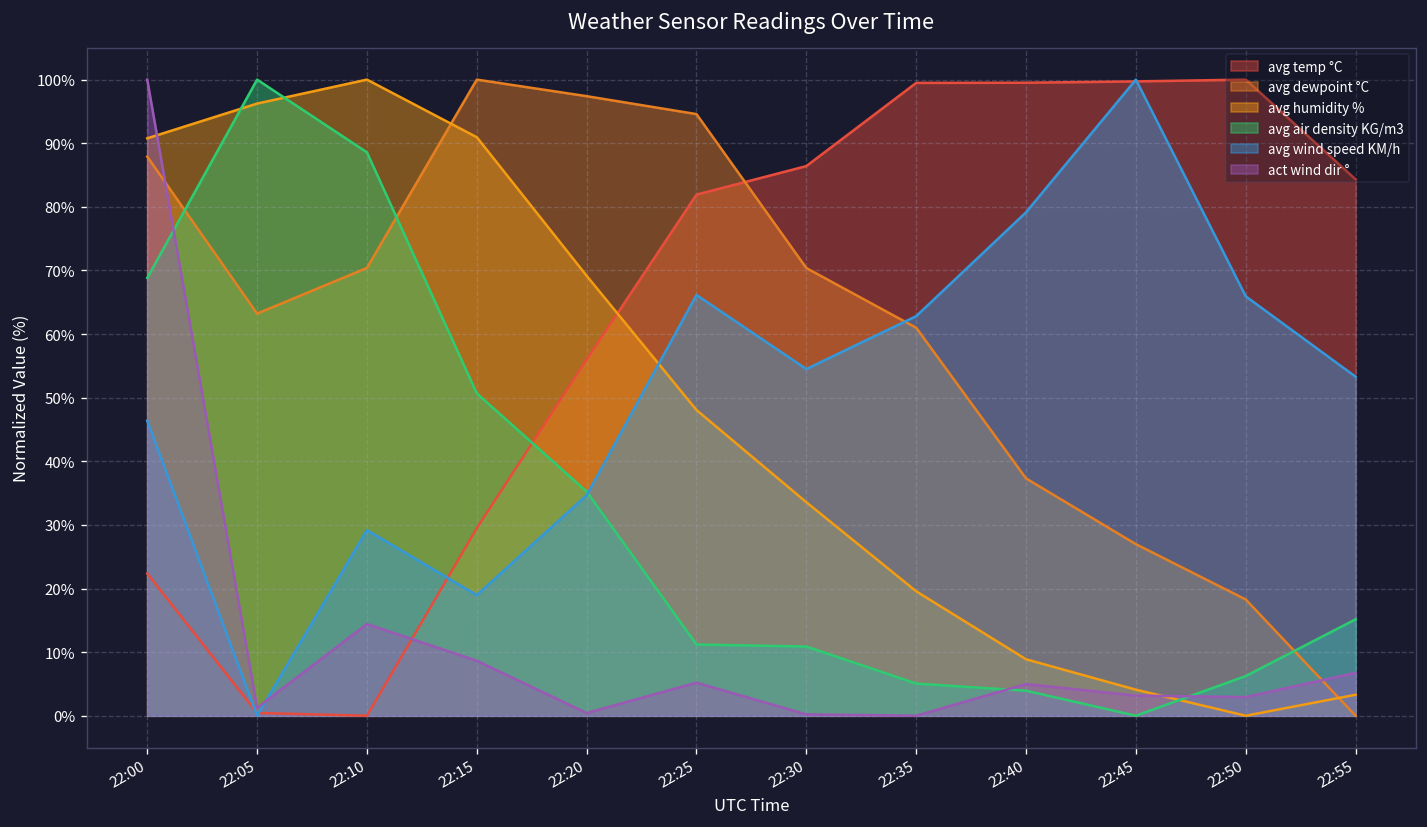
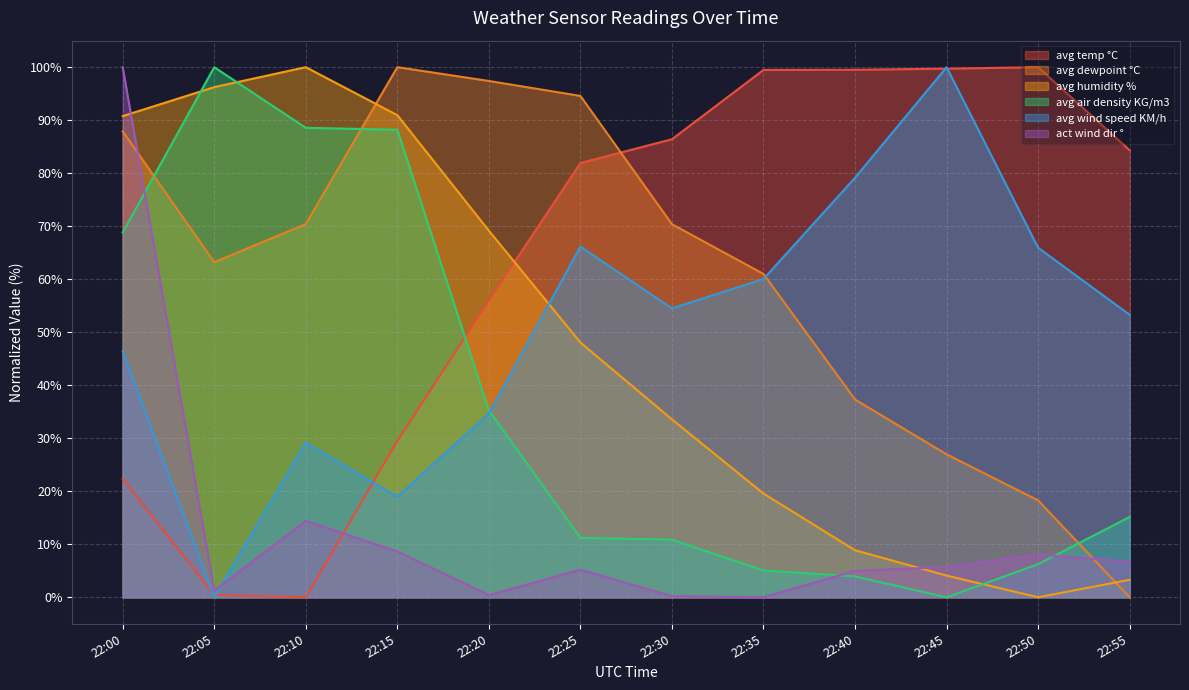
  {
    "avg air density KG/m3": {
      "22:00": "69%",
      "22:05": "100%",
      "22:10": "89%",
-     "22:15": "51%",
+     "22:15": "88%",
      "22:20": "35%",
      "22:25": "11%",
      "22:30": "11%",
      "22:35": "5%",
      "22:40": "4%",
      "22:45": "0%",
      "22:50": "6%",
      "22:55": "15%"
    },
    "avg wind speed KM/h": {
      "22:00": "46%",
      "22:10": "29%",
      "22:15": "19%",
      "22:20": "35%",
      "22:25": "66%",
      "22:30": "55%",
-     "22:35": "63%",
+     "22:35": "60%",
      "22:40": "79%",
      "22:50": "66%",
      "22:55": "53%"
    },
    "act wind dir °": {
      "22:00": "100%",
      "22:05": "1%",
      "22:10": "14%",
      "22:15": "9%",
      "22:20": "0%",
      "22:25": "5%",
      "22:30": "0%",
      "22:35": "0%",
      "22:40": "5%",
-     "22:45": "3%",
-     "22:50": "3%",
+     "22:45": "6%",
+     "22:50": "8%",
      "22:55": "7%"
    }
  }
